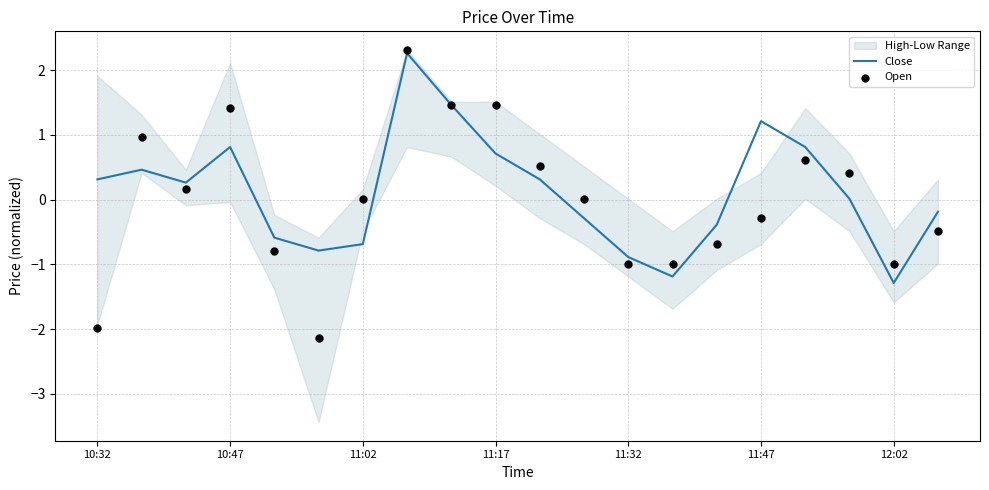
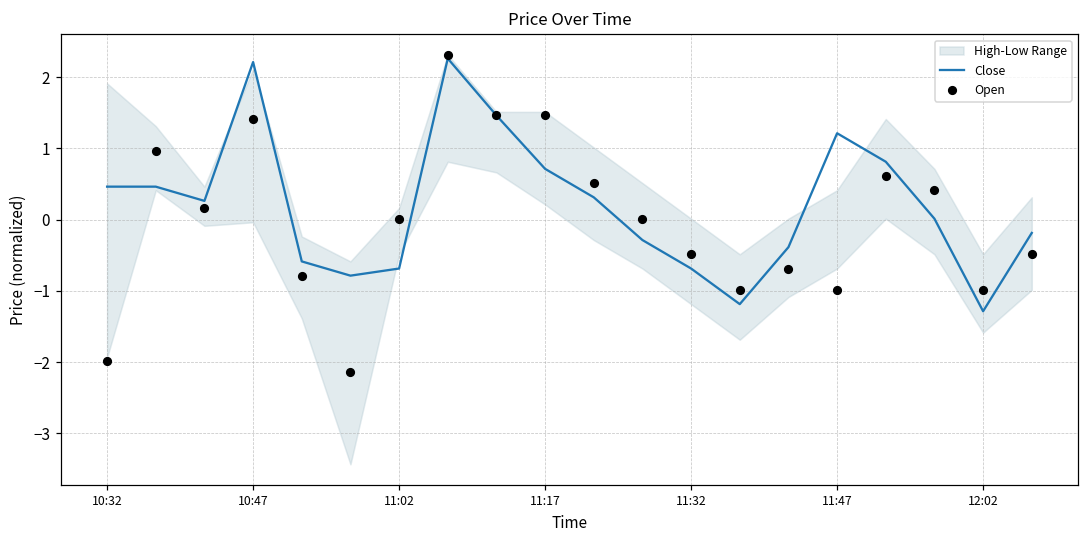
  {
    "Close": {
-     "10:32": 0.3,
-     "10:47": 0.8,
+     "10:32": 0.5,
+     "10:47": 2.2,
      "11:02": -0.7,
      "11:17": 0.7,
-     "11:32": -0.9,
+     "11:32": -0.7,
      "11:47": 1.2,
      "12:02": -1.3
    },
    "Open": {
-     "11:32": -1.0,
-     "11:47": -0.3
+     "11:32": -0.5,
+     "11:47": -1.0
    }
  }
